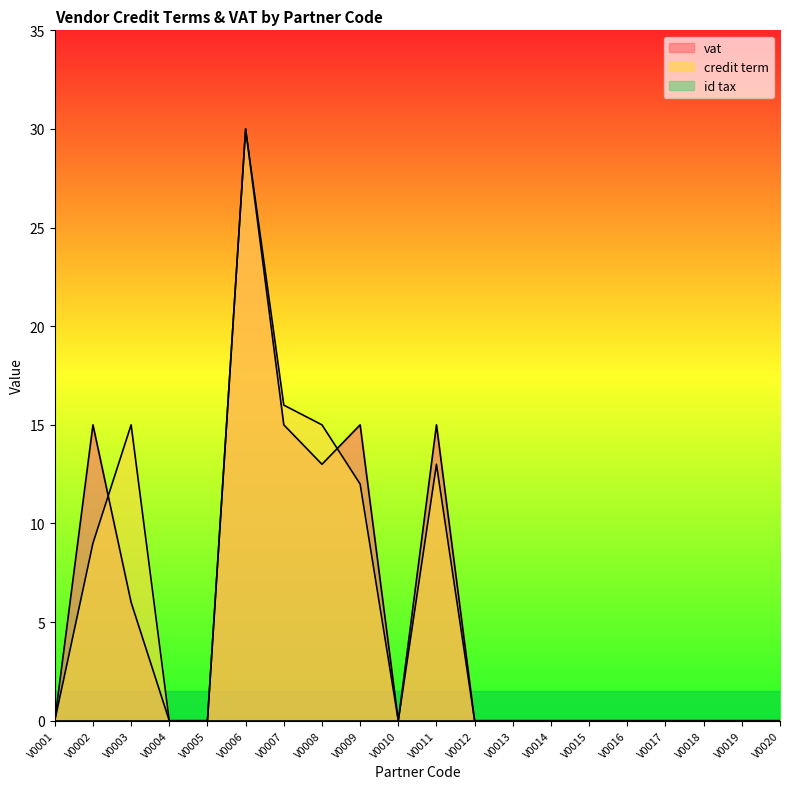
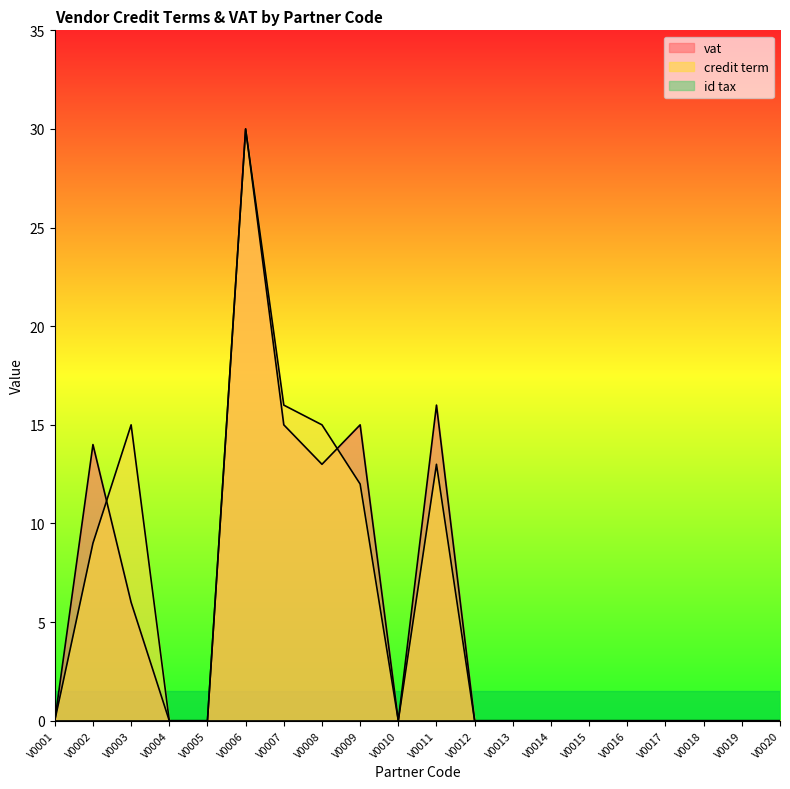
  {
    "vat": {
-     "V0002": 15,
+     "V0002": 14,
      "V0003": 6,
      "V0007": 15,
      "V0008": 13,
      "V0009": 15,
-     "V0011": 15
+     "V0011": 16
    },
    "credit term": {
      "V0002": 9,
      "V0003": 15,
      "V0007": 16,
      "V0008": 15,
      "V0009": 12,
      "V0011": 13
    }
  }
